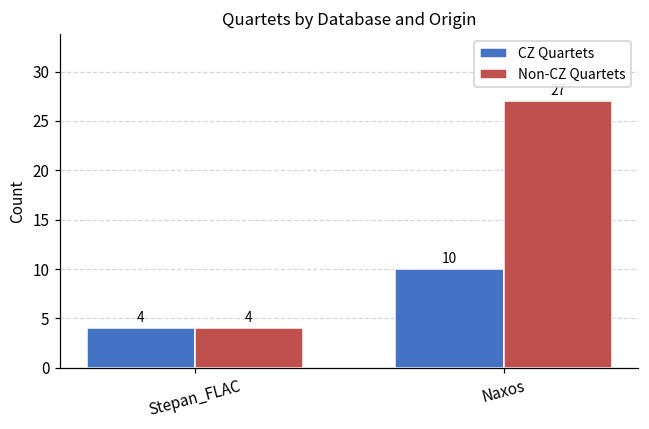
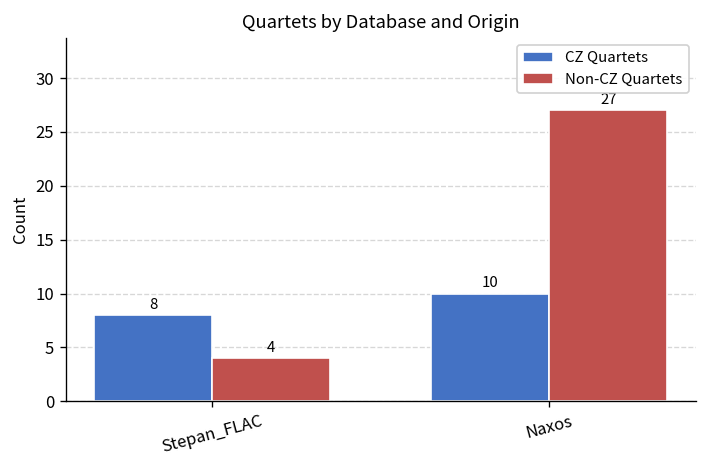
  {
    "CZ Quartets": {
-     "Stepan_FLAC": 4,
+     "Stepan_FLAC": 8,
      "Naxos": 10
    },
    "Non-CZ Quartets": {
      "Stepan_FLAC": 4
    }
  }
